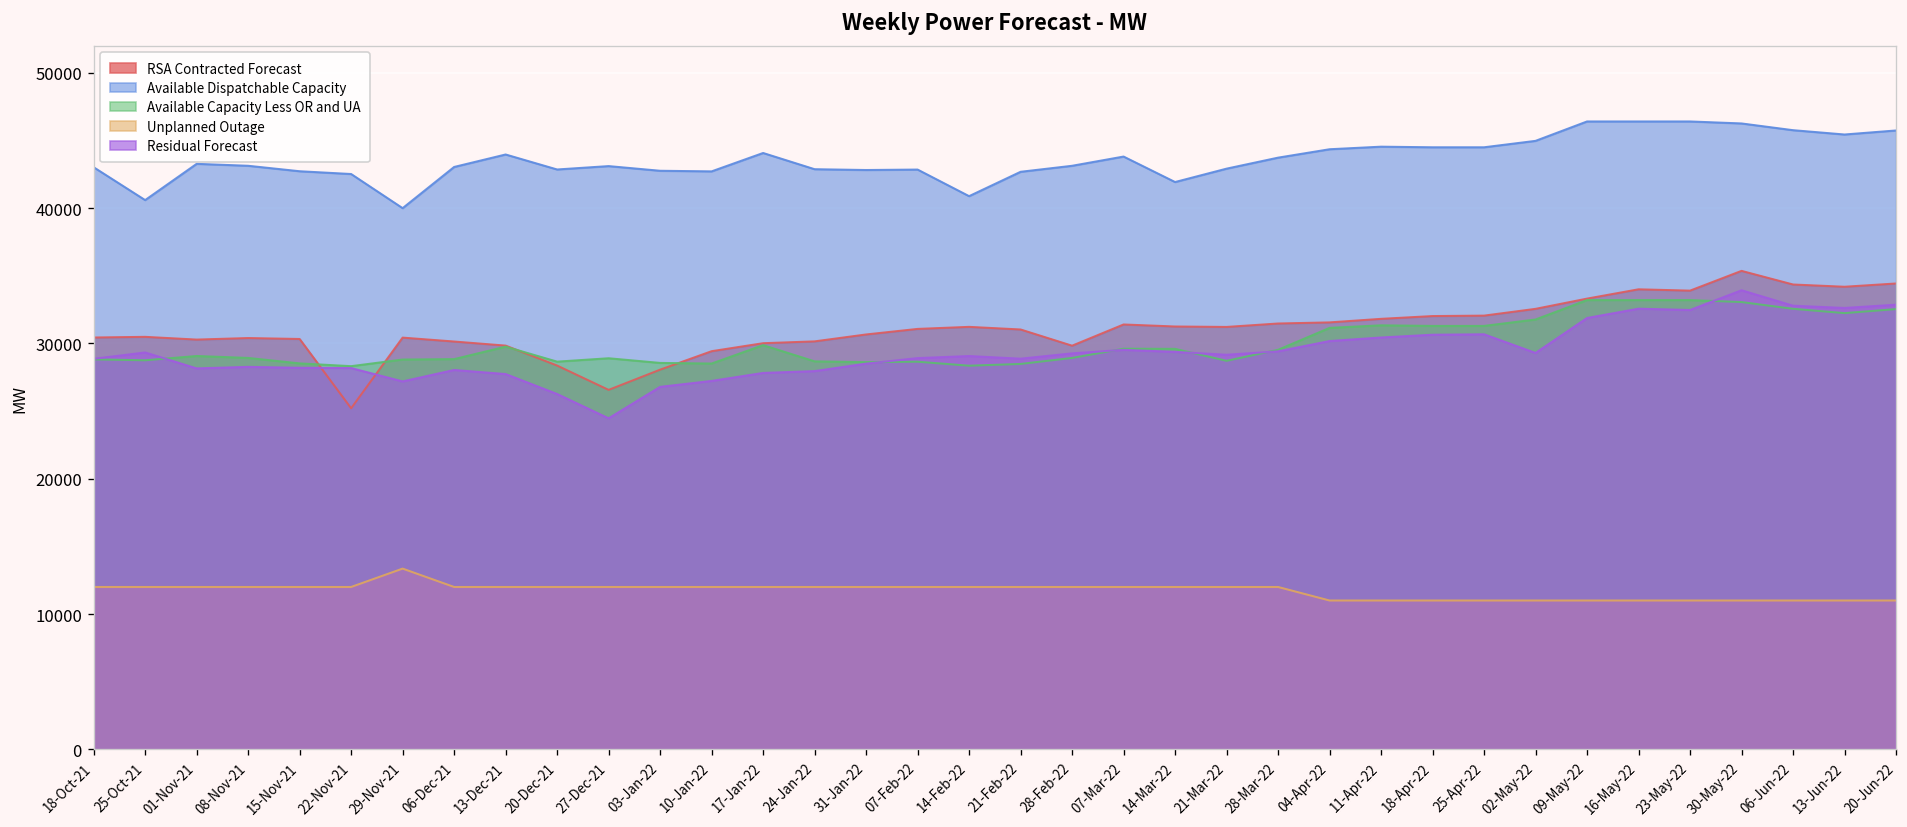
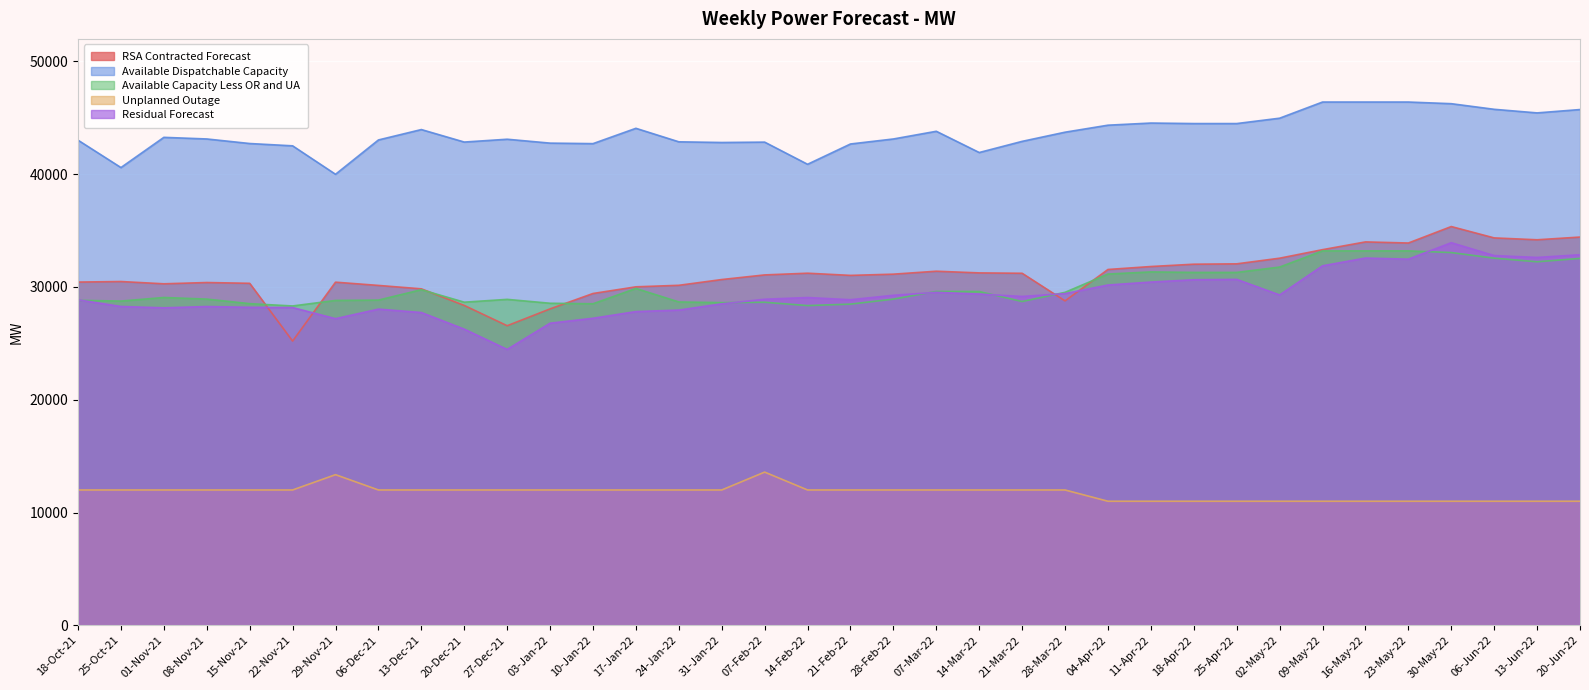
  {
    "RSA Contracted Forecast": {
      "18-Oct-21": 30400,
      "25-Oct-21": 30500,
      "01-Nov-21": 30300,
      "08-Nov-21": 30400,
      "15-Nov-21": 30300,
      "22-Nov-21": 25200,
      "29-Nov-21": 30400,
      "06-Dec-21": 30100,
      "20-Dec-21": 28400,
      "27-Dec-21": 26600,
      "03-Jan-22": 28100,
      "10-Jan-22": 29400,
      "24-Jan-22": 30100,
      "31-Jan-22": 30700,
      "07-Feb-22": 31100,
      "14-Feb-22": 31200,
      "21-Feb-22": 31000,
-     "28-Feb-22": 29800,
+     "28-Feb-22": 31100,
      "07-Mar-22": 31400,
      "14-Mar-22": 31200,
      "21-Mar-22": 31200,
-     "28-Mar-22": 31500,
+     "28-Mar-22": 28800,
      "04-Apr-22": 31600,
      "11-Apr-22": 31800,
      "18-Apr-22": 32000,
      "25-Apr-22": 32100,
      "02-May-22": 32600,
      "16-May-22": 34000,
      "23-May-22": 33900,
      "30-May-22": 35400,
      "06-Jun-22": 34400,
      "13-Jun-22": 34200,
      "20-Jun-22": 34400
    },
    "Available Dispatchable Capacity": {
      "18-Oct-21": 43000,
      "25-Oct-21": 40600,
      "01-Nov-21": 43300,
      "08-Nov-21": 43100,
      "15-Nov-21": 42700,
      "22-Nov-21": 42500,
      "29-Nov-21": 40000,
      "06-Dec-21": 43000,
      "13-Dec-21": 44000,
      "20-Dec-21": 42900,
      "27-Dec-21": 43100,
      "03-Jan-22": 42800,
      "10-Jan-22": 42700,
      "17-Jan-22": 44100,
      "24-Jan-22": 42900,
      "31-Jan-22": 42800,
      "07-Feb-22": 42800,
      "14-Feb-22": 40900,
      "21-Feb-22": 42700,
      "28-Feb-22": 43100,
      "07-Mar-22": 43800,
      "14-Mar-22": 41900,
      "21-Mar-22": 42900,
      "28-Mar-22": 43700,
      "04-Apr-22": 44300,
      "11-Apr-22": 44500,
      "18-Apr-22": 44500,
      "25-Apr-22": 44500,
      "02-May-22": 45000,
      "09-May-22": 46400,
      "16-May-22": 46400,
      "23-May-22": 46400,
      "30-May-22": 46300,
      "06-Jun-22": 45800,
      "13-Jun-22": 45400,
      "20-Jun-22": 45700
    },
    "Available Capacity Less OR and UA": {
      "25-Oct-21": 28800,
      "01-Nov-21": 29100,
      "08-Nov-21": 28900,
      "15-Nov-21": 28500,
      "29-Nov-21": 28800,
      "06-Dec-21": 28800,
      "20-Dec-21": 28700,
      "27-Dec-21": 28900,
      "03-Jan-22": 28600,
      "10-Jan-22": 28500,
      "24-Jan-22": 28700,
      "07-Feb-22": 28600,
      "14-Feb-22": 28400,
      "21-Feb-22": 28500,
      "28-Feb-22": 28900,
      "21-Mar-22": 28700,
      "04-Apr-22": 31100,
      "11-Apr-22": 31300,
      "18-Apr-22": 31300,
      "25-Apr-22": 31300,
      "02-May-22": 31800,
      "16-May-22": 33200,
      "23-May-22": 33200,
      "30-May-22": 33100,
      "06-Jun-22": 32600,
      "13-Jun-22": 32200,
      "20-Jun-22": 32500
    },
    "Unplanned Outage": {
      "18-Oct-21": 12000,
      "25-Oct-21": 12000,
      "01-Nov-21": 12000,
      "08-Nov-21": 12000,
      "15-Nov-21": 12000,
      "22-Nov-21": 12000,
      "29-Nov-21": 13400,
      "06-Dec-21": 12000,
      "13-Dec-21": 12000,
      "20-Dec-21": 12000,
      "27-Dec-21": 12000,
      "03-Jan-22": 12000,
      "10-Jan-22": 12000,
      "17-Jan-22": 12000,
      "24-Jan-22": 12000,
      "31-Jan-22": 12000,
-     "07-Feb-22": 12000,
+     "07-Feb-22": 13600,
      "14-Feb-22": 12000,
      "21-Feb-22": 12000,
      "28-Feb-22": 12000,
      "07-Mar-22": 12000,
      "14-Mar-22": 12000,
      "21-Mar-22": 12000,
      "28-Mar-22": 12000,
      "04-Apr-22": 11000,
      "11-Apr-22": 11000,
      "18-Apr-22": 11000,
      "25-Apr-22": 11000,
      "02-May-22": 11000,
      "09-May-22": 11000,
      "16-May-22": 11000,
      "23-May-22": 11000,
      "30-May-22": 11000,
      "06-Jun-22": 11000,
      "13-Jun-22": 11000,
      "20-Jun-22": 11000
    },
    "Residual Forecast": {
-     "25-Oct-21": 29300,
+     "25-Oct-21": 28300,
      "01-Nov-21": 28200,
      "08-Nov-21": 28300,
      "15-Nov-21": 28200,
      "29-Nov-21": 27200,
      "06-Dec-21": 28000,
      "13-Dec-21": 27700,
      "20-Dec-21": 26300,
      "27-Dec-21": 24500,
      "03-Jan-22": 26800,
      "10-Jan-22": 27200,
      "17-Jan-22": 27800,
      "24-Jan-22": 28000,
      "07-Feb-22": 28900,
      "14-Feb-22": 29100,
      "21-Feb-22": 28900,
      "28-Feb-22": 29300,
      "21-Mar-22": 29200,
      "04-Apr-22": 30200,
      "11-Apr-22": 30400,
      "18-Apr-22": 30600,
      "25-Apr-22": 30700,
      "02-May-22": 29300,
      "09-May-22": 31900,
      "16-May-22": 32600,
      "23-May-22": 32500,
      "30-May-22": 33900,
      "06-Jun-22": 32800,
      "13-Jun-22": 32600,
      "20-Jun-22": 32900
    }
  }
